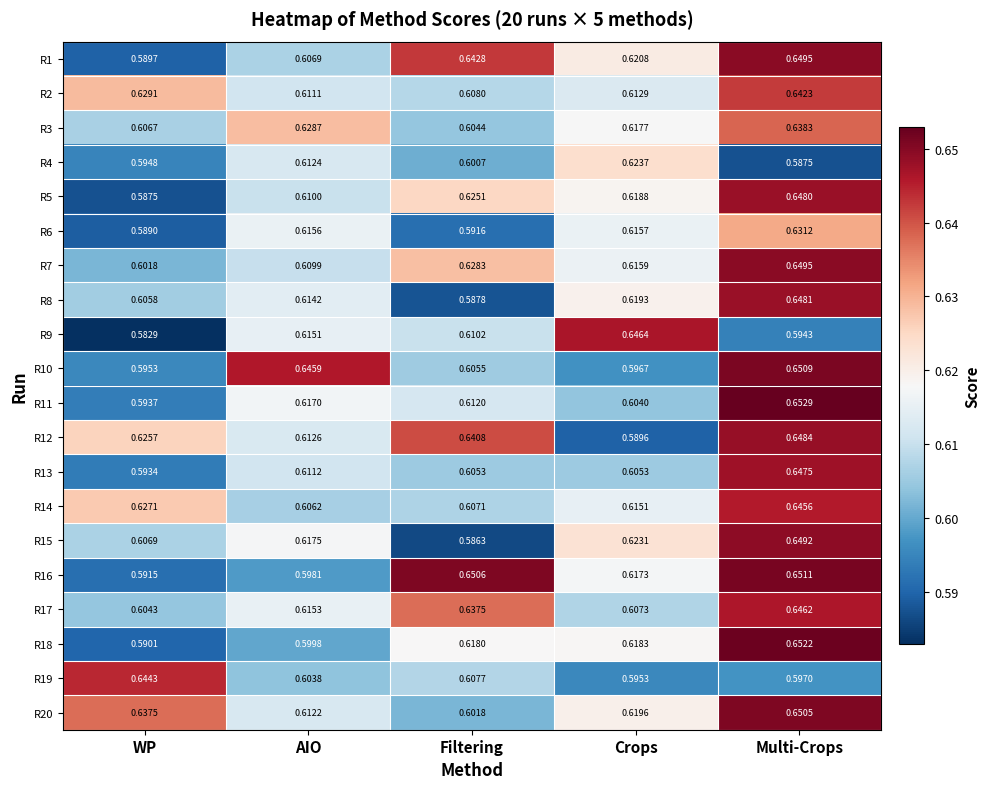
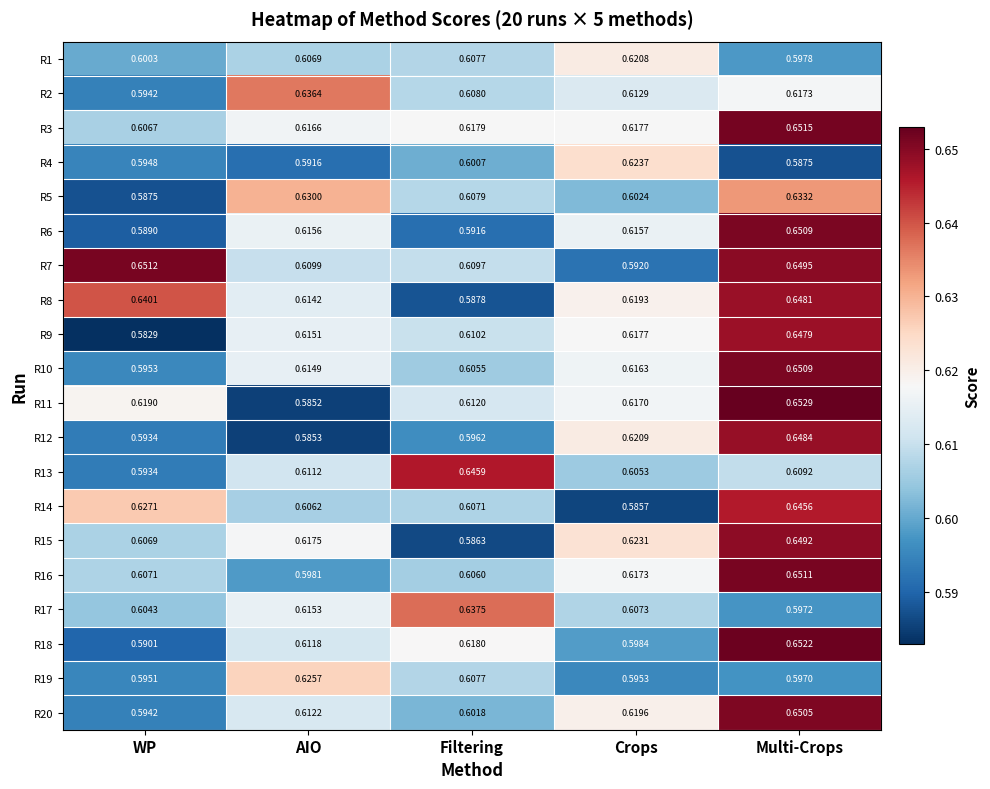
  {
    "R1": {
-     "WP": 0.5897,
+     "WP": 0.6003,
      "AIO": 0.6069,
-     "Filtering": 0.6428,
+     "Filtering": 0.6077,
      "Crops": 0.6208,
-     "Multi-Crops": 0.6495
+     "Multi-Crops": 0.5978
    },
    "R2": {
-     "WP": 0.6291,
-     "AIO": 0.6111,
+     "WP": 0.5942,
+     "AIO": 0.6364,
      "Filtering": 0.6080,
      "Crops": 0.6129,
-     "Multi-Crops": 0.6423
+     "Multi-Crops": 0.6173
    },
    "R3": {
      "WP": 0.6067,
-     "AIO": 0.6287,
-     "Filtering": 0.6044,
+     "AIO": 0.6166,
+     "Filtering": 0.6179,
      "Crops": 0.6177,
-     "Multi-Crops": 0.6383
+     "Multi-Crops": 0.6515
    },
    "R4": {
      "WP": 0.5948,
-     "AIO": 0.6124,
+     "AIO": 0.5916,
      "Filtering": 0.6007,
      "Crops": 0.6237,
      "Multi-Crops": 0.5875
    },
    "R5": {
      "WP": 0.5875,
-     "AIO": 0.6100,
-     "Filtering": 0.6251,
-     "Crops": 0.6188,
-     "Multi-Crops": 0.6480
+     "AIO": 0.6300,
+     "Filtering": 0.6079,
+     "Crops": 0.6024,
+     "Multi-Crops": 0.6332
    },
    "R6": {
      "WP": 0.5890,
      "AIO": 0.6156,
      "Filtering": 0.5916,
      "Crops": 0.6157,
-     "Multi-Crops": 0.6312
+     "Multi-Crops": 0.6509
    },
    "R7": {
-     "WP": 0.6018,
+     "WP": 0.6512,
      "AIO": 0.6099,
-     "Filtering": 0.6283,
-     "Crops": 0.6159,
+     "Filtering": 0.6097,
+     "Crops": 0.5920,
      "Multi-Crops": 0.6495
    },
    "R8": {
-     "WP": 0.6058,
+     "WP": 0.6401,
      "AIO": 0.6142,
      "Filtering": 0.5878,
      "Crops": 0.6193,
      "Multi-Crops": 0.6481
    },
    "R9": {
      "WP": 0.5829,
      "AIO": 0.6151,
      "Filtering": 0.6102,
-     "Crops": 0.6464,
-     "Multi-Crops": 0.5943
+     "Crops": 0.6177,
+     "Multi-Crops": 0.6479
    },
    "R10": {
      "WP": 0.5953,
-     "AIO": 0.6459,
+     "AIO": 0.6149,
      "Filtering": 0.6055,
-     "Crops": 0.5967,
+     "Crops": 0.6163,
      "Multi-Crops": 0.6509
    },
    "R11": {
-     "WP": 0.5937,
-     "AIO": 0.6170,
+     "WP": 0.6190,
+     "AIO": 0.5852,
      "Filtering": 0.6120,
-     "Crops": 0.6040,
+     "Crops": 0.6170,
      "Multi-Crops": 0.6529
    },
    "R12": {
-     "WP": 0.6257,
-     "AIO": 0.6126,
-     "Filtering": 0.6408,
-     "Crops": 0.5896,
+     "WP": 0.5934,
+     "AIO": 0.5853,
+     "Filtering": 0.5962,
+     "Crops": 0.6209,
      "Multi-Crops": 0.6484
    },
    "R13": {
      "WP": 0.5934,
      "AIO": 0.6112,
-     "Filtering": 0.6053,
+     "Filtering": 0.6459,
      "Crops": 0.6053,
-     "Multi-Crops": 0.6475
+     "Multi-Crops": 0.6092
    },
    "R14": {
      "WP": 0.6271,
      "AIO": 0.6062,
      "Filtering": 0.6071,
-     "Crops": 0.6151,
+     "Crops": 0.5857,
      "Multi-Crops": 0.6456
    },
    "R15": {
      "WP": 0.6069,
      "AIO": 0.6175,
      "Filtering": 0.5863,
      "Crops": 0.6231,
      "Multi-Crops": 0.6492
    },
    "R16": {
-     "WP": 0.5915,
+     "WP": 0.6071,
      "AIO": 0.5981,
-     "Filtering": 0.6506,
+     "Filtering": 0.6060,
      "Crops": 0.6173,
      "Multi-Crops": 0.6511
    },
    "R17": {
      "WP": 0.6043,
      "AIO": 0.6153,
      "Filtering": 0.6375,
      "Crops": 0.6073,
-     "Multi-Crops": 0.6462
+     "Multi-Crops": 0.5972
    },
    "R18": {
      "WP": 0.5901,
-     "AIO": 0.5998,
+     "AIO": 0.6118,
      "Filtering": 0.6180,
-     "Crops": 0.6183,
+     "Crops": 0.5984,
      "Multi-Crops": 0.6522
    },
    "R19": {
-     "WP": 0.6443,
-     "AIO": 0.6038,
+     "WP": 0.5951,
+     "AIO": 0.6257,
      "Filtering": 0.6077,
      "Crops": 0.5953,
      "Multi-Crops": 0.5970
    },
    "R20": {
-     "WP": 0.6375,
+     "WP": 0.5942,
      "AIO": 0.6122,
      "Filtering": 0.6018,
      "Crops": 0.6196,
      "Multi-Crops": 0.6505
    }
  }
